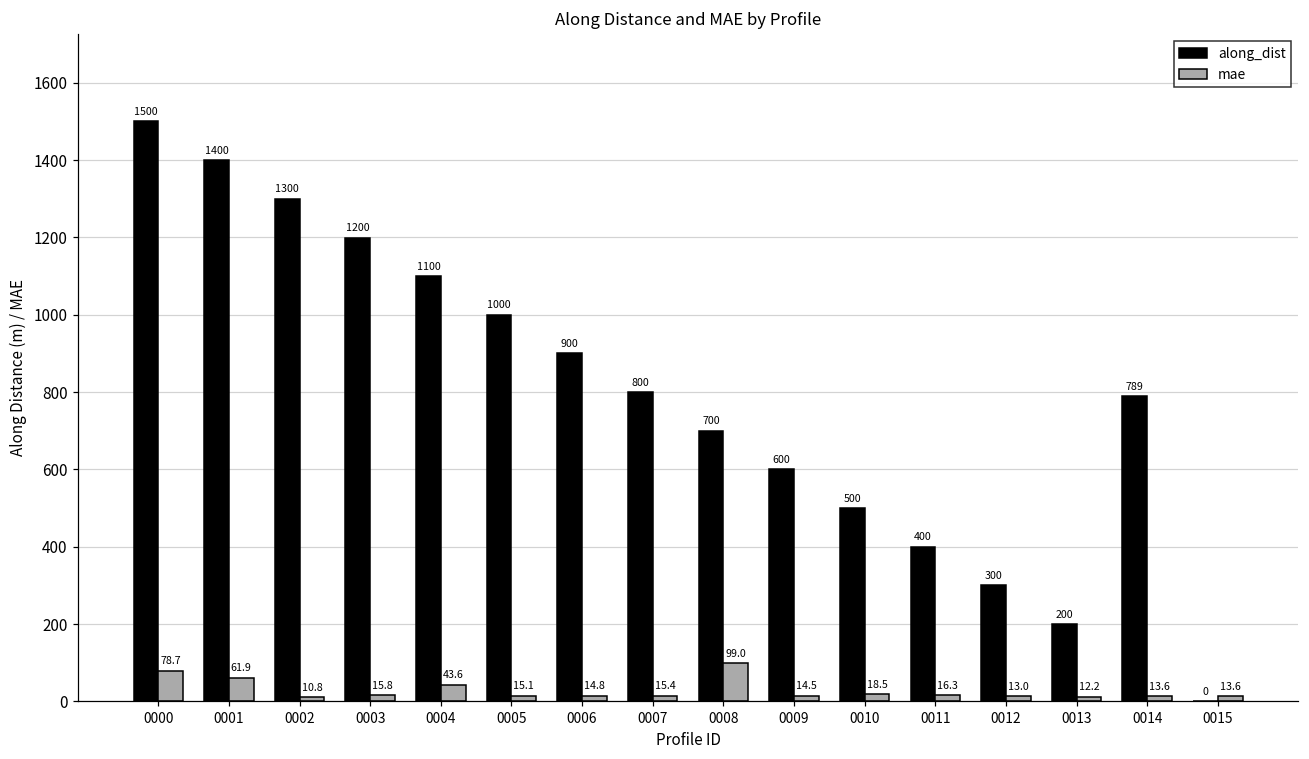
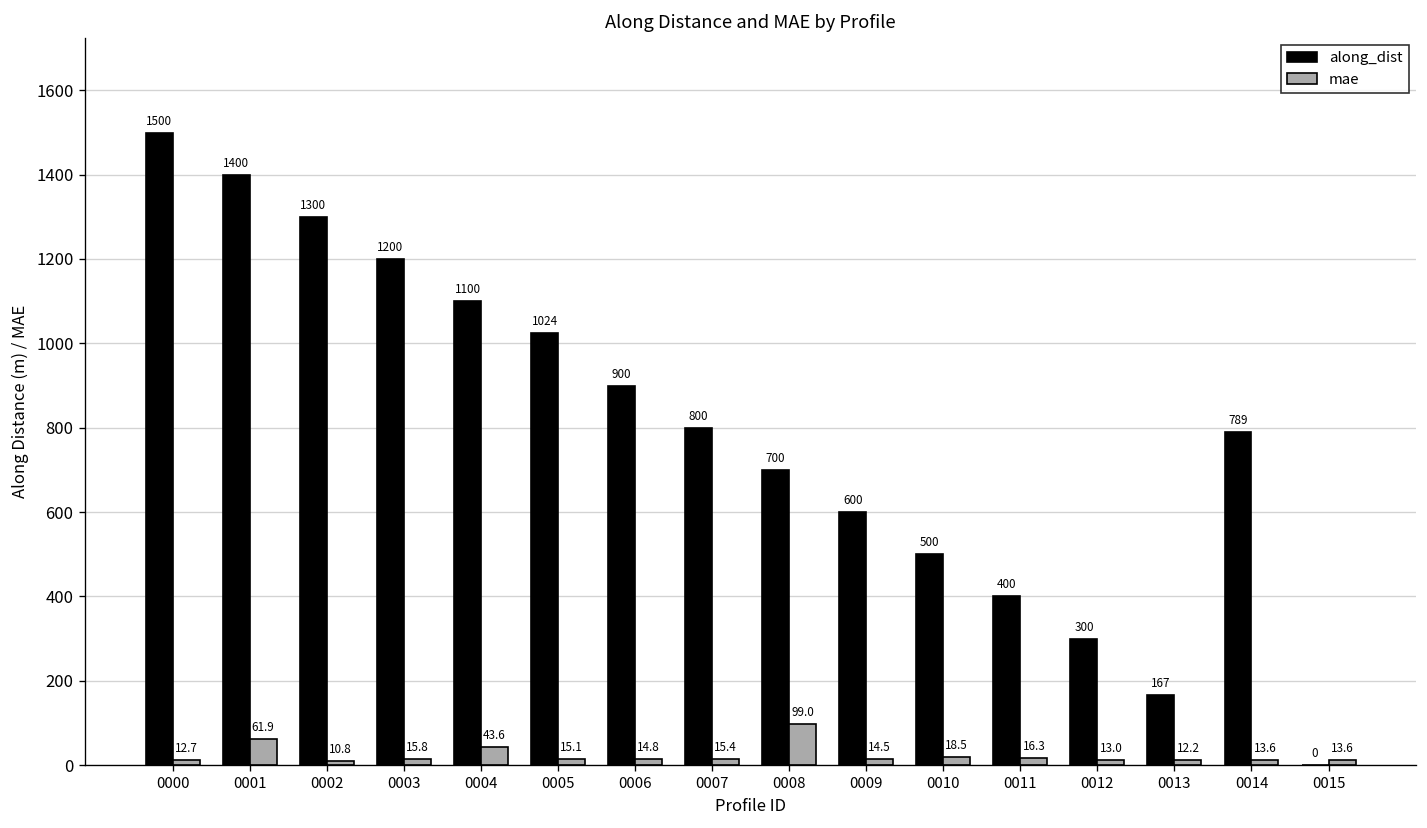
  {
    "along_dist": {
      "0000": 1500,
      "0001": 1400,
      "0002": 1300,
      "0003": 1200,
      "0004": 1100,
-     "0005": 1000,
+     "0005": 1024,
      "0006": 900,
      "0007": 800,
      "0008": 700,
      "0009": 600,
      "0010": 500,
      "0011": 400,
      "0012": 300,
-     "0013": 200,
+     "0013": 167,
      "0014": 789,
      "0015": 0
    },
    "mae": {
-     "0000": 78.7,
+     "0000": 12.7,
      "0001": 61.9,
      "0002": 10.8,
      "0003": 15.8,
      "0004": 43.6,
      "0005": 15.1,
      "0006": 14.8,
      "0007": 15.4,
      "0008": 99.0,
      "0009": 14.5,
      "0010": 18.5,
      "0011": 16.3,
      "0012": 13.0,
      "0013": 12.2,
      "0014": 13.6,
      "0015": 13.6
    }
  }
